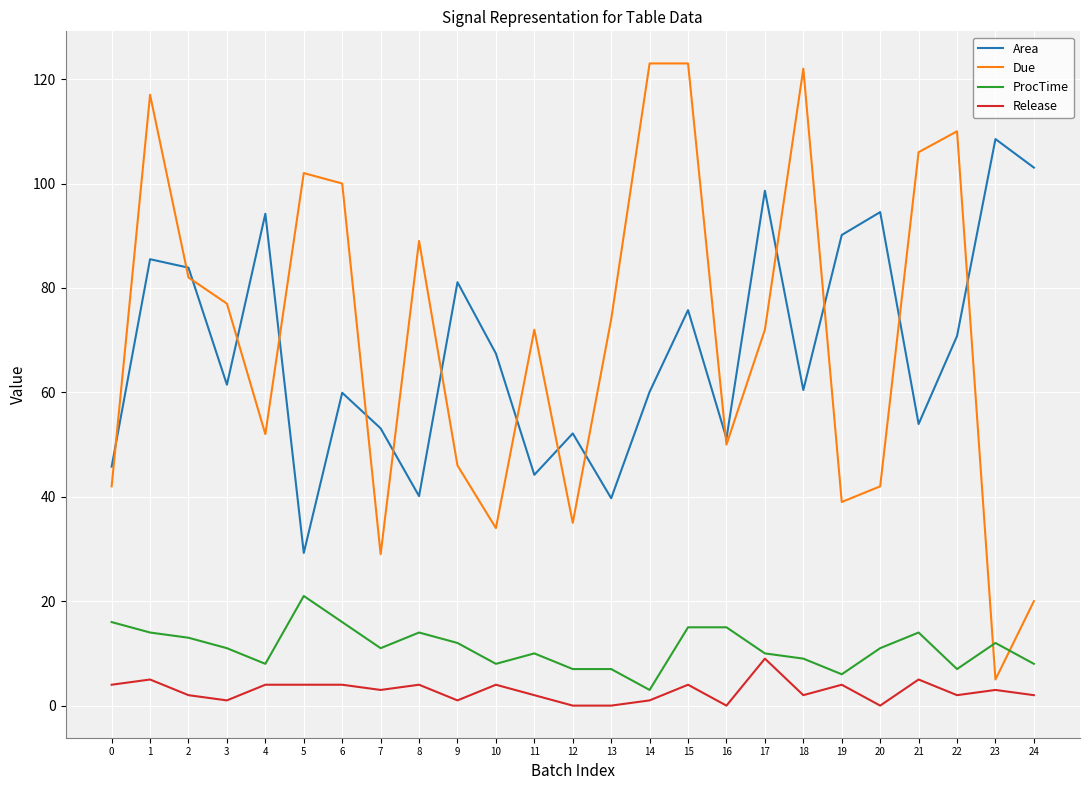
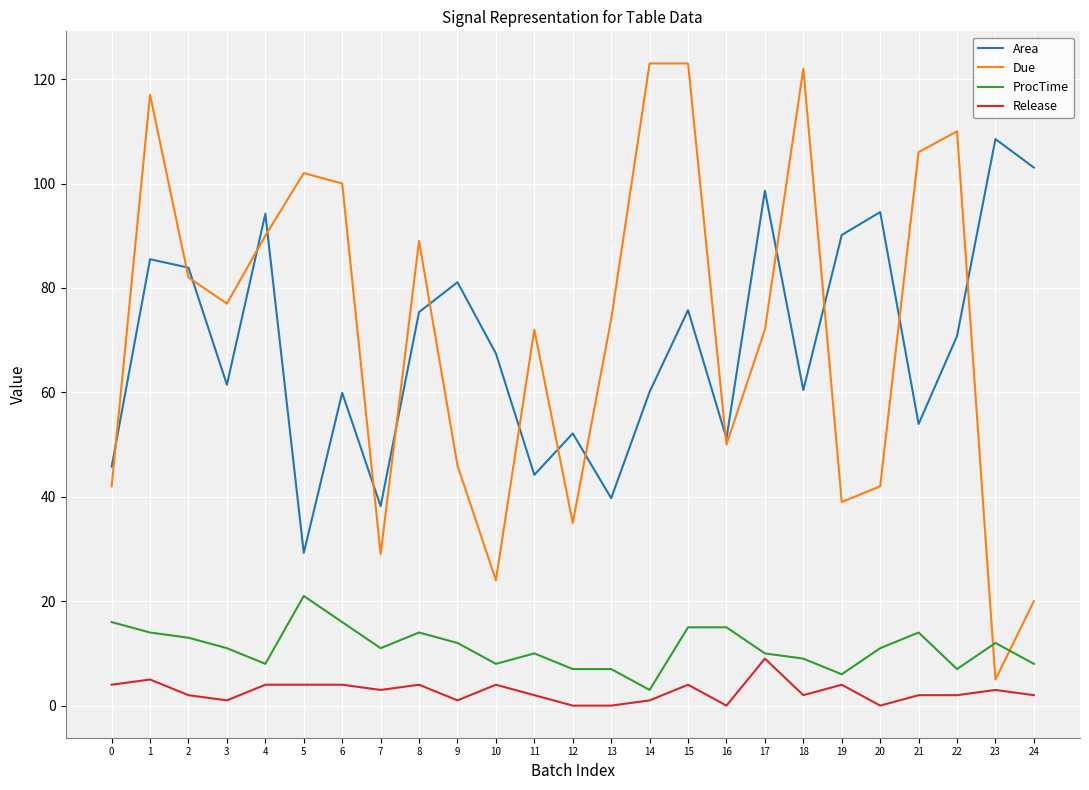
  {
    "Area": {
      "0": 46,
      "1": 86,
      "2": 84,
      "3": 61,
      "4": 94,
      "5": 29,
      "6": 60,
-     "7": 53,
-     "8": 40,
+     "7": 38,
+     "8": 75,
      "9": 81,
      "10": 67,
      "11": 44,
      "12": 52,
      "13": 40,
      "14": 60,
      "15": 76,
      "16": 51,
      "17": 99,
      "18": 60,
      "19": 90,
      "20": 95,
      "21": 54,
      "22": 71,
      "23": 109,
      "24": 103
    },
    "Due": {
      "0": 42,
      "1": 117,
      "2": 82,
      "3": 77,
-     "4": 52,
+     "4": 90,
      "5": 102,
      "6": 100,
      "7": 29,
      "8": 89,
      "9": 46,
-     "10": 34,
+     "10": 24,
      "11": 72,
      "12": 35,
      "13": 74,
      "14": 123,
      "15": 123,
      "16": 50,
      "17": 72,
      "18": 122,
      "19": 39,
      "20": 42,
      "21": 106,
      "22": 110,
      "23": 5,
      "24": 20
    },
    "ProcTime": {
      "0": 16,
      "1": 14,
      "2": 13,
      "3": 11,
      "4": 8,
      "5": 21,
      "6": 16,
      "7": 11,
      "8": 14,
      "9": 12,
      "10": 8,
      "11": 10,
      "12": 7,
      "13": 7,
      "14": 3,
      "15": 15,
      "16": 15,
      "17": 10,
      "18": 9,
      "19": 6,
      "20": 11,
      "21": 14,
      "22": 7,
      "23": 12,
      "24": 8
    },
    "Release": {
      "0": 4,
      "1": 5,
      "2": 2,
      "3": 1,
      "4": 4,
      "5": 4,
      "6": 4,
      "7": 3,
      "8": 4,
      "9": 1,
      "10": 4,
      "11": 2,
      "12": 0,
      "13": 0,
      "14": 1,
      "15": 4,
      "16": 0,
      "17": 9,
      "18": 2,
      "19": 4,
      "20": 0,
-     "21": 5,
+     "21": 2,
      "22": 2,
      "23": 3,
      "24": 2
    }
  }
